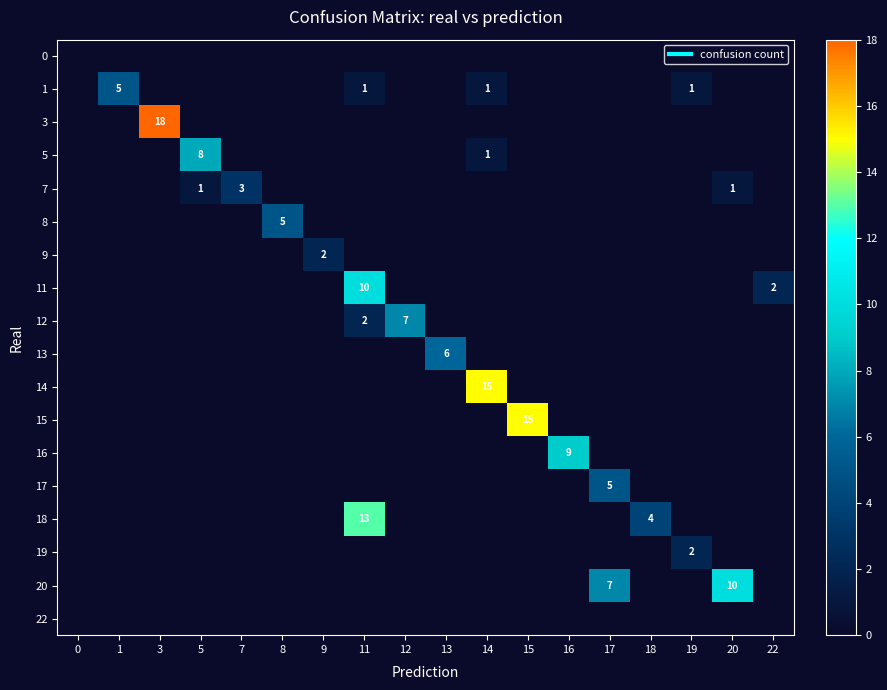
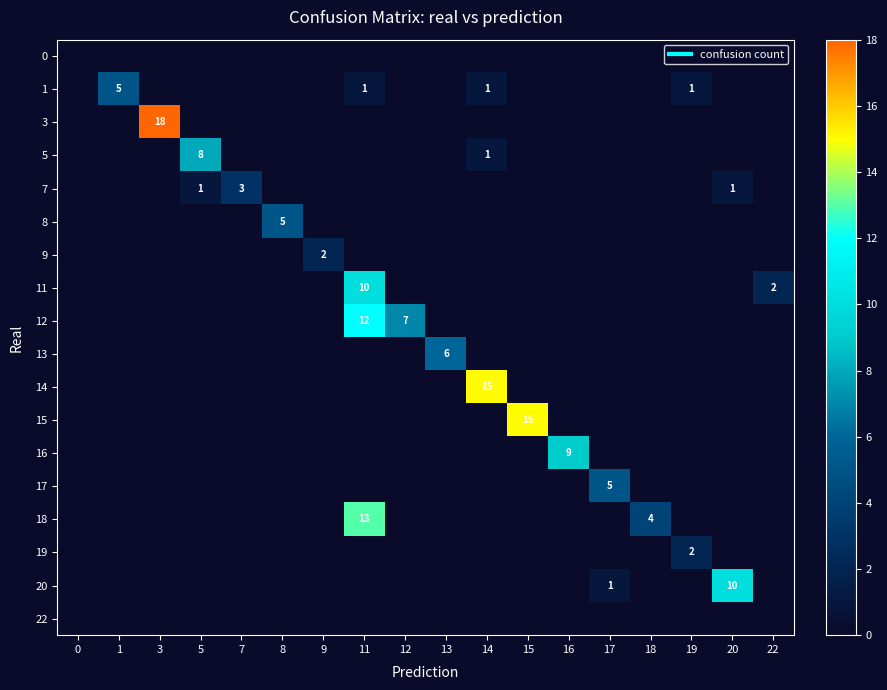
  {
    "1": {
      "1": 5,
      "11": 1,
      "14": 1,
      "19": 1
    },
    "3": {
      "3": 18
    },
    "5": {
      "5": 8,
      "14": 1
    },
    "7": {
      "5": 1,
      "7": 3,
      "20": 1
    },
    "8": {
      "8": 5
    },
    "9": {
      "9": 2
    },
    "11": {
      "11": 10,
      "22": 2
    },
    "12": {
-     "11": 2,
+     "11": 12,
      "12": 7
    },
    "13": {
      "13": 6
    },
    "14": {
      "14": 15
    },
    "15": {
      "15": 15
    },
    "16": {
      "16": 9
    },
    "17": {
      "17": 5
    },
    "18": {
      "11": 13,
      "18": 4
    },
    "19": {
      "19": 2
    },
    "20": {
-     "17": 7,
+     "17": 1,
      "20": 10
    }
  }
